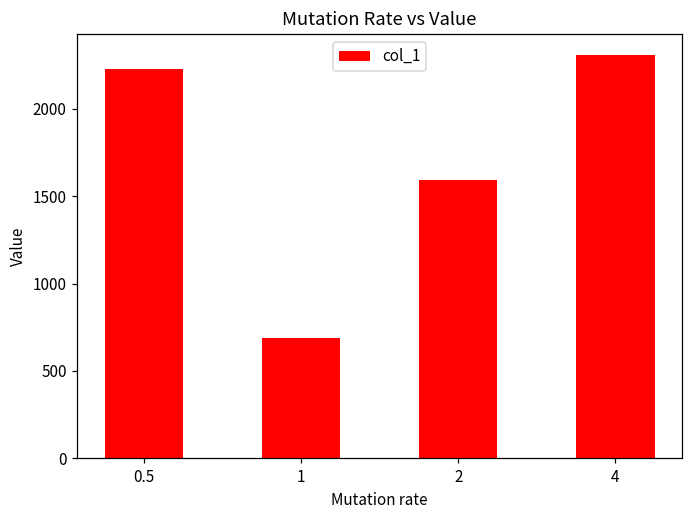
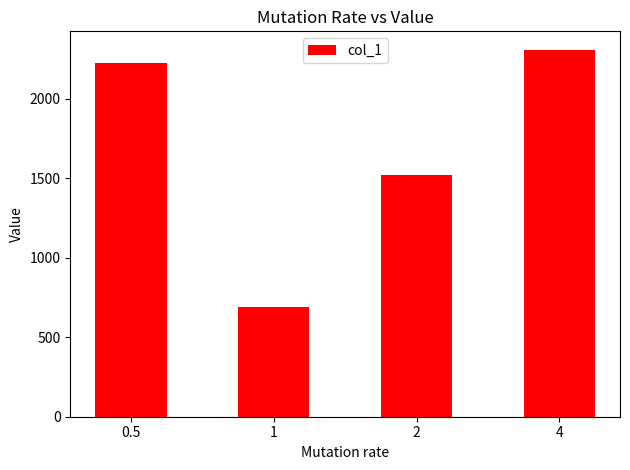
  {
    "0.5": 2230,
    "1": 690,
-   "2": 1590,
+   "2": 1520,
    "4": 2310
  }
